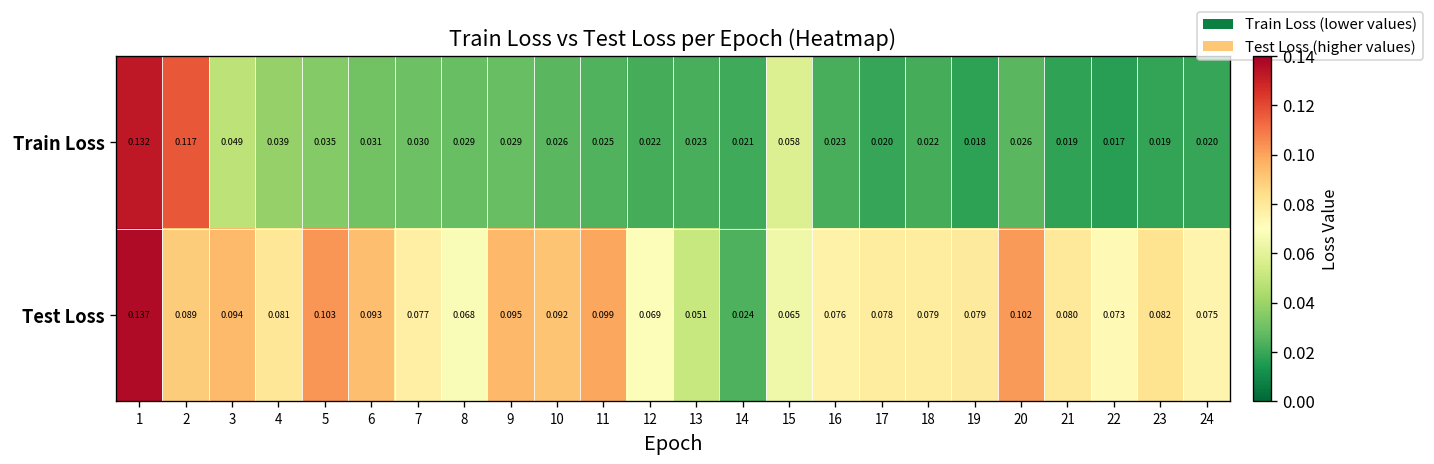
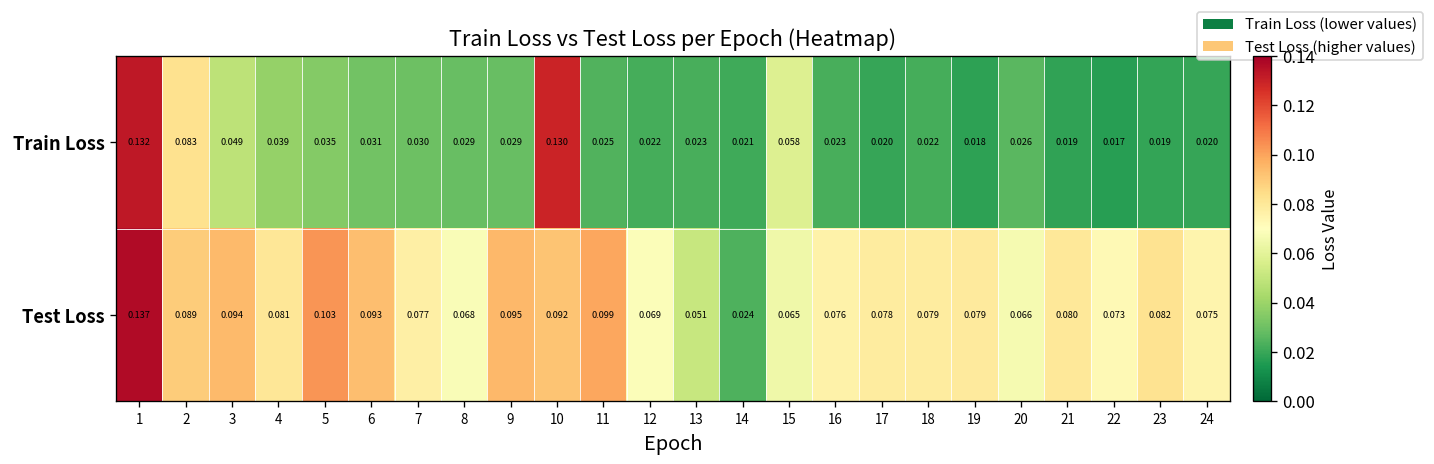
  {
    "Train Loss": {
      "1": 0.132,
-     "2": 0.117,
+     "2": 0.083,
      "3": 0.049,
      "4": 0.039,
      "5": 0.035,
      "6": 0.031,
      "7": 0.030,
      "8": 0.029,
      "9": 0.029,
-     "10": 0.026,
+     "10": 0.130,
      "11": 0.025,
      "12": 0.022,
      "13": 0.023,
      "14": 0.021,
      "15": 0.058,
      "16": 0.023,
      "17": 0.020,
      "18": 0.022,
      "19": 0.018,
      "20": 0.026,
      "21": 0.019,
      "22": 0.017,
      "23": 0.019,
      "24": 0.020
    },
    "Test Loss": {
      "1": 0.137,
      "2": 0.089,
      "3": 0.094,
      "4": 0.081,
      "5": 0.103,
      "6": 0.093,
      "7": 0.077,
      "8": 0.068,
      "9": 0.095,
      "10": 0.092,
      "11": 0.099,
      "12": 0.069,
      "13": 0.051,
      "14": 0.024,
      "15": 0.065,
      "16": 0.076,
      "17": 0.078,
      "18": 0.079,
      "19": 0.079,
-     "20": 0.102,
+     "20": 0.066,
      "21": 0.080,
      "22": 0.073,
      "23": 0.082,
      "24": 0.075
    }
  }
